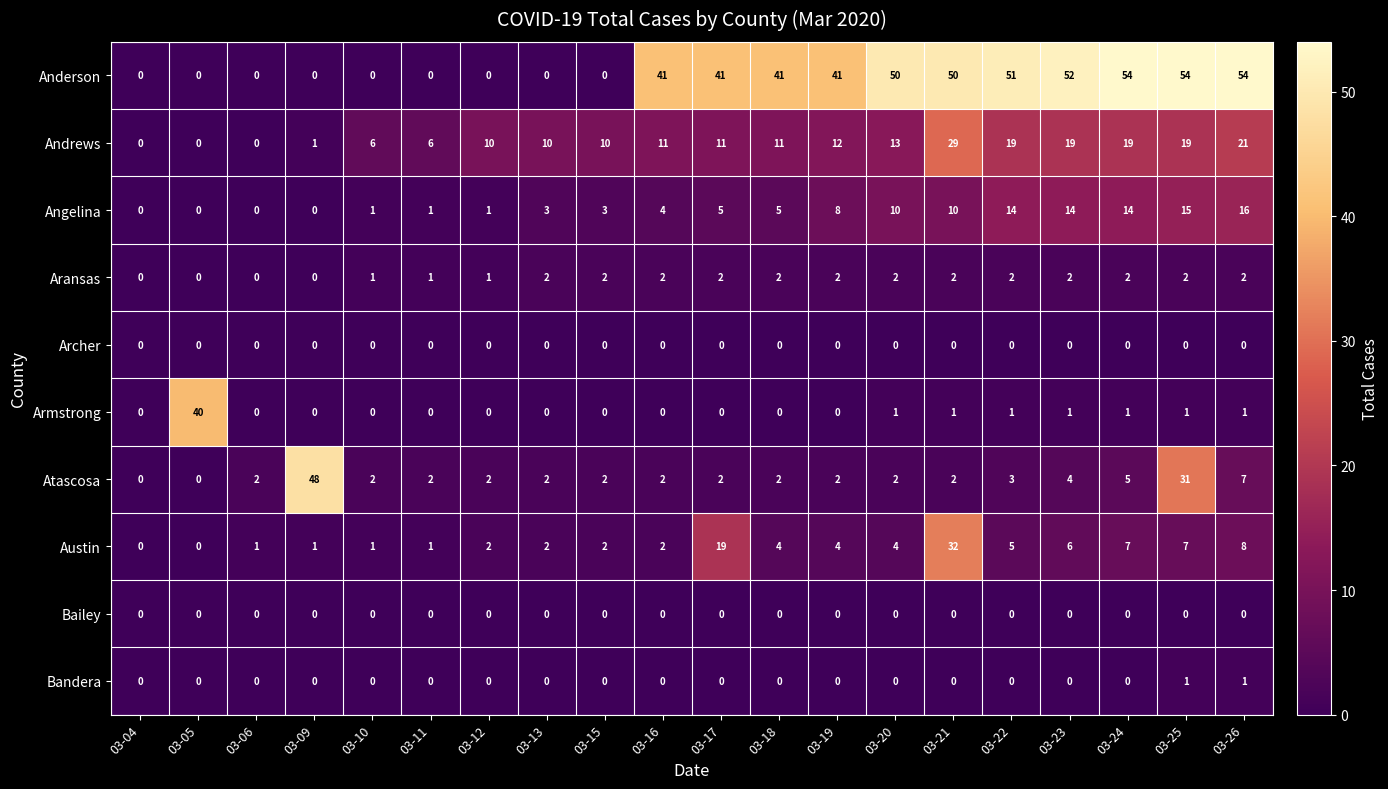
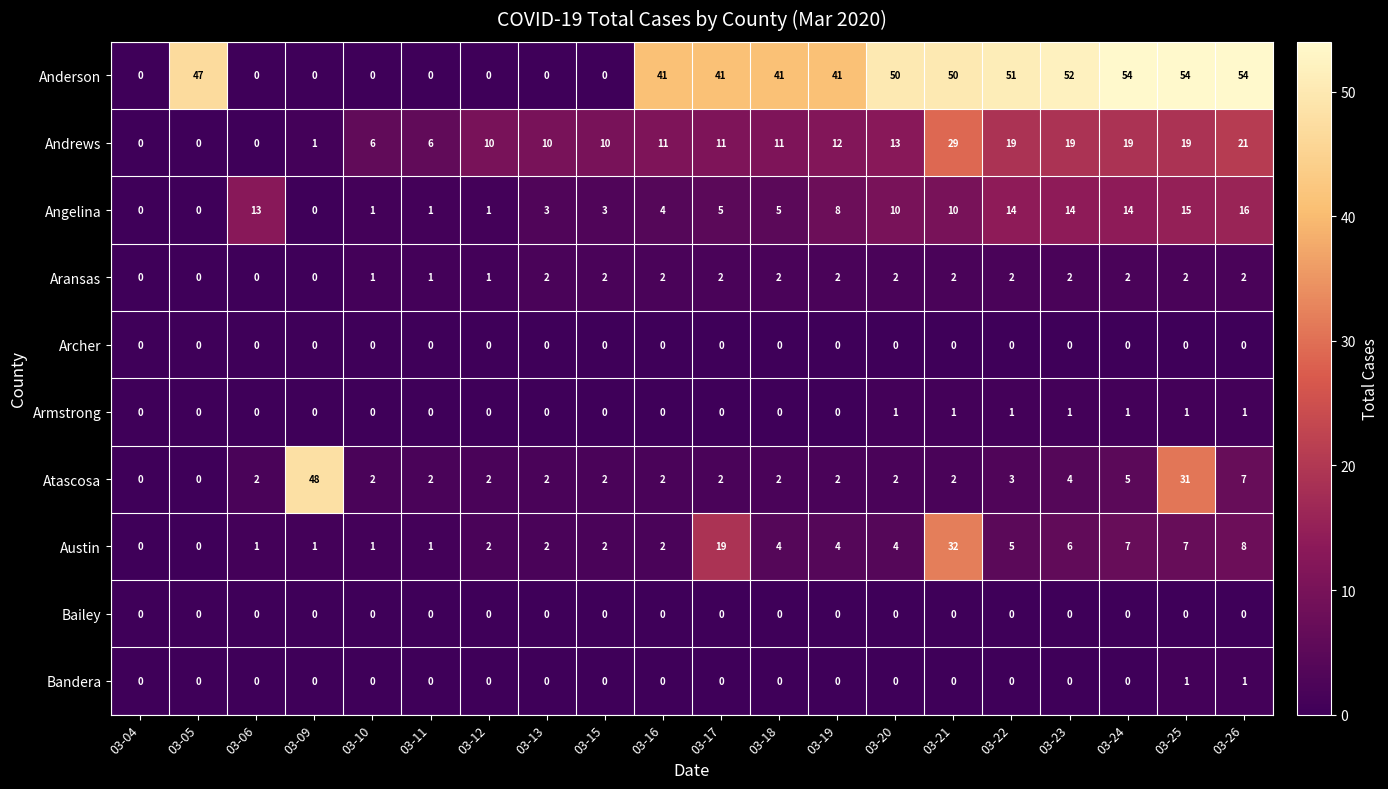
  {
    "Anderson": {
      "03-04": 0,
-     "03-05": 0,
+     "03-05": 47,
      "03-06": 0,
      "03-09": 0,
      "03-10": 0,
      "03-11": 0,
      "03-12": 0,
      "03-13": 0,
      "03-15": 0,
      "03-16": 41,
      "03-17": 41,
      "03-18": 41,
      "03-19": 41,
      "03-20": 50,
      "03-21": 50,
      "03-22": 51,
      "03-23": 52,
      "03-24": 54,
      "03-25": 54,
      "03-26": 54
    },
    "Andrews": {
      "03-04": 0,
      "03-05": 0,
      "03-06": 0,
      "03-09": 1,
      "03-10": 6,
      "03-11": 6,
      "03-12": 10,
      "03-13": 10,
      "03-15": 10,
      "03-16": 11,
      "03-17": 11,
      "03-18": 11,
      "03-19": 12,
      "03-20": 13,
      "03-21": 29,
      "03-22": 19,
      "03-23": 19,
      "03-24": 19,
      "03-25": 19,
      "03-26": 21
    },
    "Angelina": {
      "03-04": 0,
      "03-05": 0,
-     "03-06": 0,
+     "03-06": 13,
      "03-09": 0,
      "03-10": 1,
      "03-11": 1,
      "03-12": 1,
      "03-13": 3,
      "03-15": 3,
      "03-16": 4,
      "03-17": 5,
      "03-18": 5,
      "03-19": 8,
      "03-20": 10,
      "03-21": 10,
      "03-22": 14,
      "03-23": 14,
      "03-24": 14,
      "03-25": 15,
      "03-26": 16
    },
    "Aransas": {
      "03-04": 0,
      "03-05": 0,
      "03-06": 0,
      "03-09": 0,
      "03-10": 1,
      "03-11": 1,
      "03-12": 1,
      "03-13": 2,
      "03-15": 2,
      "03-16": 2,
      "03-17": 2,
      "03-18": 2,
      "03-19": 2,
      "03-20": 2,
      "03-21": 2,
      "03-22": 2,
      "03-23": 2,
      "03-24": 2,
      "03-25": 2,
      "03-26": 2
    },
    "Archer": {
      "03-04": 0,
      "03-05": 0,
      "03-06": 0,
      "03-09": 0,
      "03-10": 0,
      "03-11": 0,
      "03-12": 0,
      "03-13": 0,
      "03-15": 0,
      "03-16": 0,
      "03-17": 0,
      "03-18": 0,
      "03-19": 0,
      "03-20": 0,
      "03-21": 0,
      "03-22": 0,
      "03-23": 0,
      "03-24": 0,
      "03-25": 0,
      "03-26": 0
    },
    "Armstrong": {
      "03-04": 0,
-     "03-05": 40,
+     "03-05": 0,
      "03-06": 0,
      "03-09": 0,
      "03-10": 0,
      "03-11": 0,
      "03-12": 0,
      "03-13": 0,
      "03-15": 0,
      "03-16": 0,
      "03-17": 0,
      "03-18": 0,
      "03-19": 0,
      "03-20": 1,
      "03-21": 1,
      "03-22": 1,
      "03-23": 1,
      "03-24": 1,
      "03-25": 1,
      "03-26": 1
    },
    "Atascosa": {
      "03-04": 0,
      "03-05": 0,
      "03-06": 2,
      "03-09": 48,
      "03-10": 2,
      "03-11": 2,
      "03-12": 2,
      "03-13": 2,
      "03-15": 2,
      "03-16": 2,
      "03-17": 2,
      "03-18": 2,
      "03-19": 2,
      "03-20": 2,
      "03-21": 2,
      "03-22": 3,
      "03-23": 4,
      "03-24": 5,
      "03-25": 31,
      "03-26": 7
    },
    "Austin": {
      "03-04": 0,
      "03-05": 0,
      "03-06": 1,
      "03-09": 1,
      "03-10": 1,
      "03-11": 1,
      "03-12": 2,
      "03-13": 2,
      "03-15": 2,
      "03-16": 2,
      "03-17": 19,
      "03-18": 4,
      "03-19": 4,
      "03-20": 4,
      "03-21": 32,
      "03-22": 5,
      "03-23": 6,
      "03-24": 7,
      "03-25": 7,
      "03-26": 8
    },
    "Bailey": {
      "03-04": 0,
      "03-05": 0,
      "03-06": 0,
      "03-09": 0,
      "03-10": 0,
      "03-11": 0,
      "03-12": 0,
      "03-13": 0,
      "03-15": 0,
      "03-16": 0,
      "03-17": 0,
      "03-18": 0,
      "03-19": 0,
      "03-20": 0,
      "03-21": 0,
      "03-22": 0,
      "03-23": 0,
      "03-24": 0,
      "03-25": 0,
      "03-26": 0
    },
    "Bandera": {
      "03-04": 0,
      "03-05": 0,
      "03-06": 0,
      "03-09": 0,
      "03-10": 0,
      "03-11": 0,
      "03-12": 0,
      "03-13": 0,
      "03-15": 0,
      "03-16": 0,
      "03-17": 0,
      "03-18": 0,
      "03-19": 0,
      "03-20": 0,
      "03-21": 0,
      "03-22": 0,
      "03-23": 0,
      "03-24": 0,
      "03-25": 1,
      "03-26": 1
    }
  }
